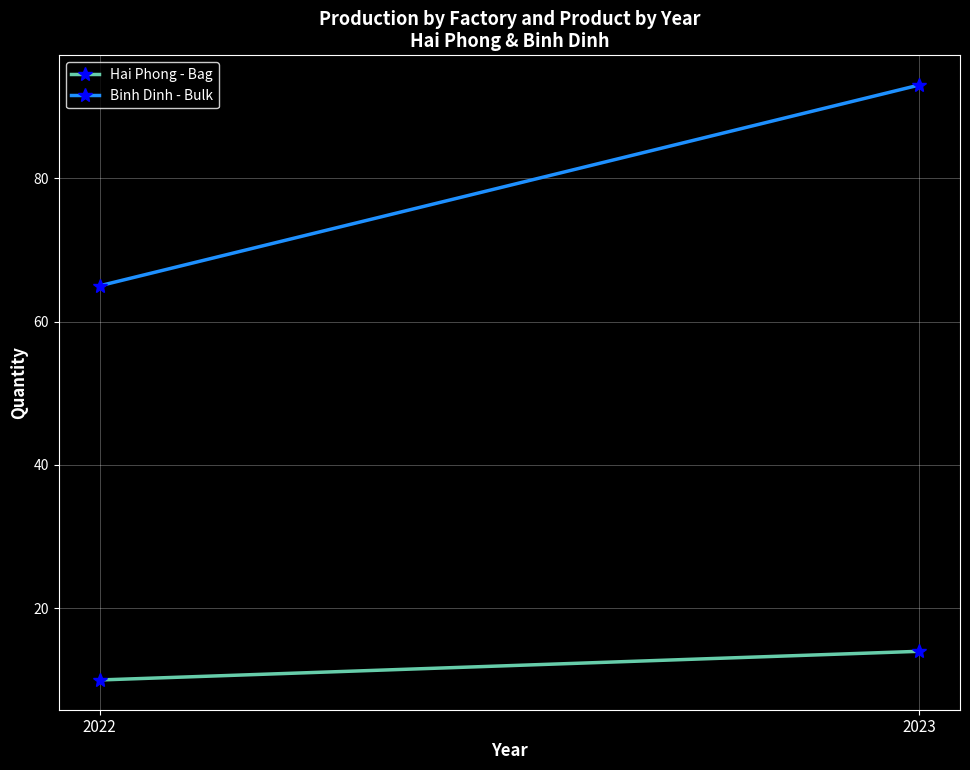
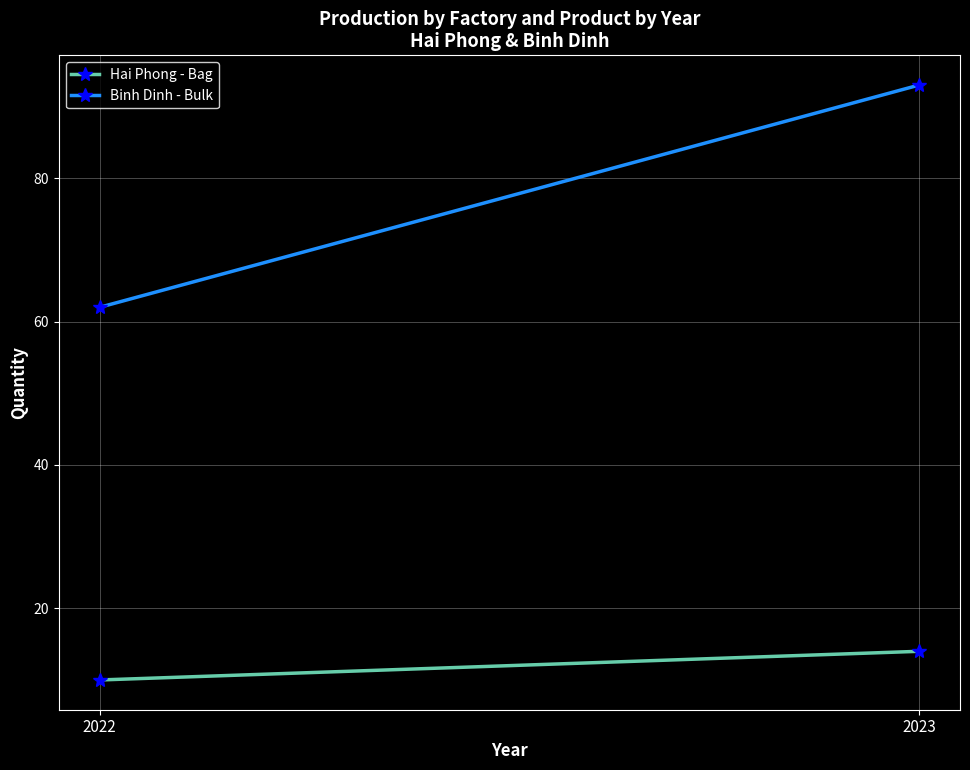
  {
    "Hai Phong - Bag": {
      "2022": 10,
      "2023": 14
    },
    "Binh Dinh - Bulk": {
-     "2022": 65,
+     "2022": 62,
      "2023": 93
    }
  }
